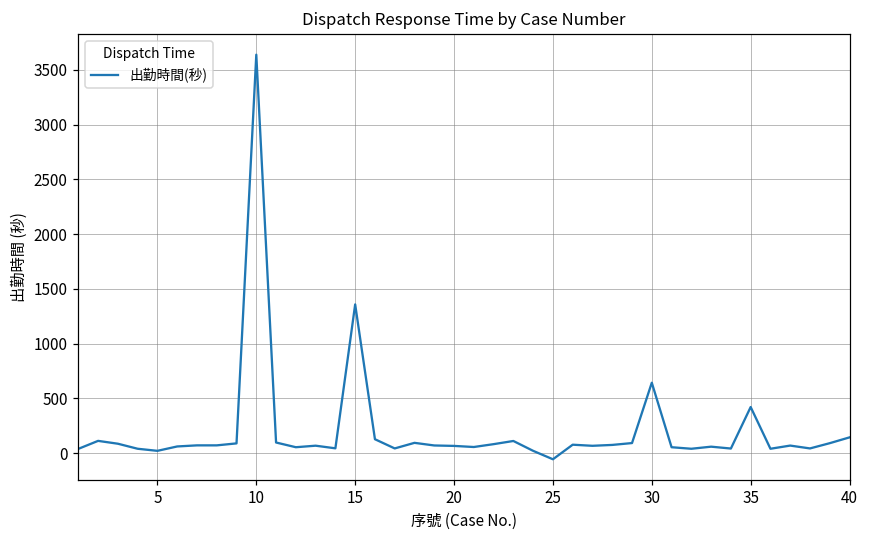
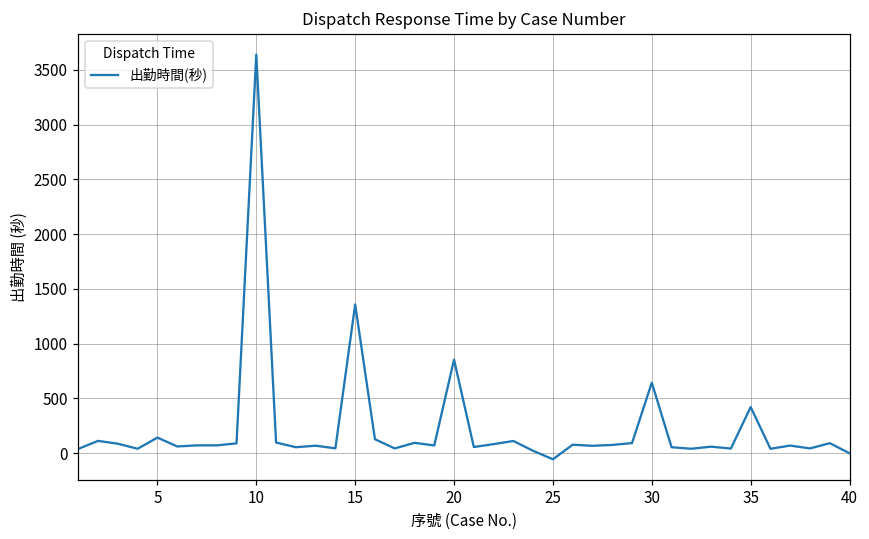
  {
-   "5": 0,
+   "5": 100,
    "10": 3600,
    "15": 1400,
-   "20": 100,
+   "20": 900,
    "25": -100,
    "30": 600,
    "35": 400,
-   "40": 100
+   "40": 0
  }
